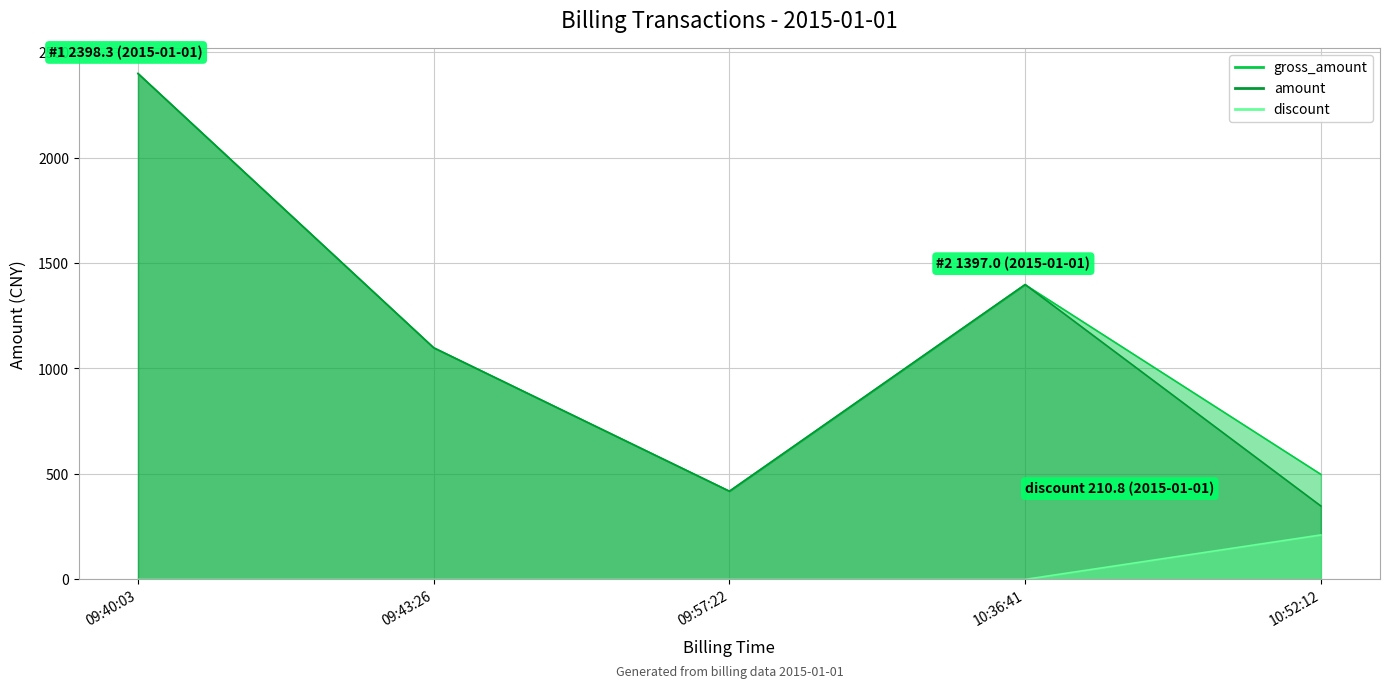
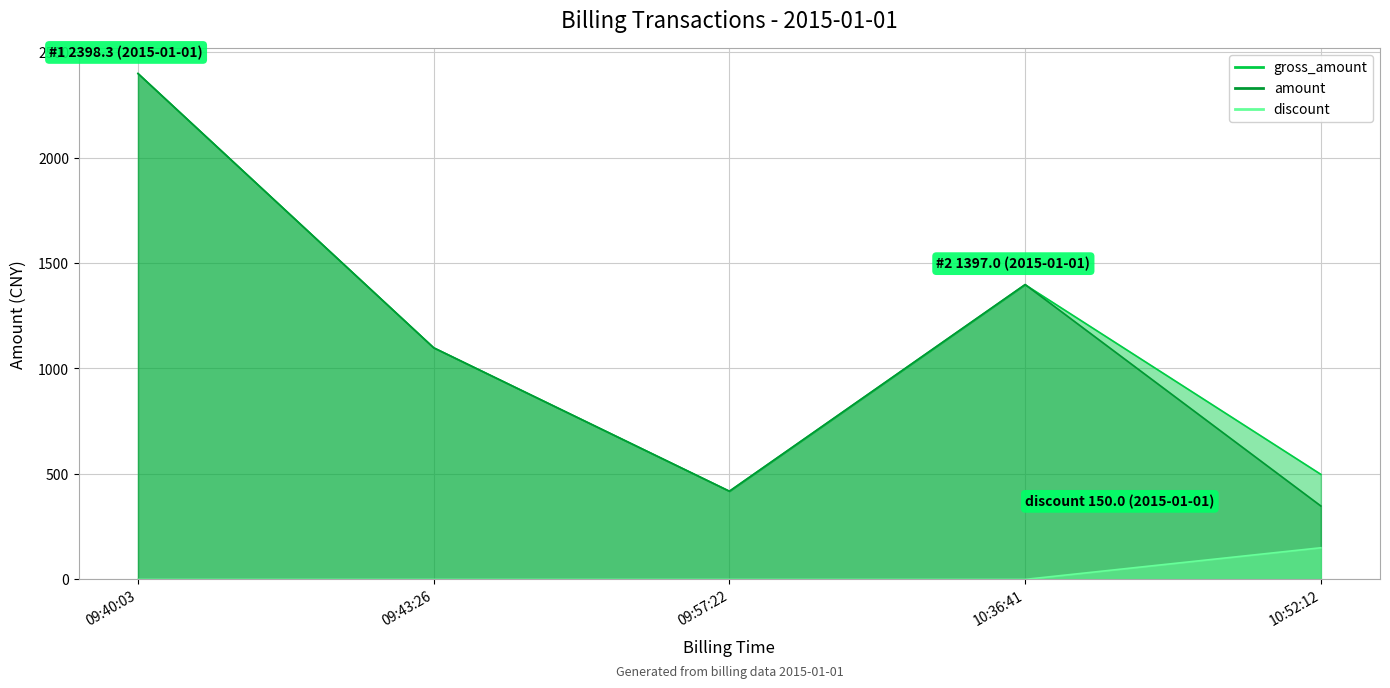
  {
    "discount": {
-     "10:52:12": 210.8
+     "10:52:12": 150.0
    }
  }
